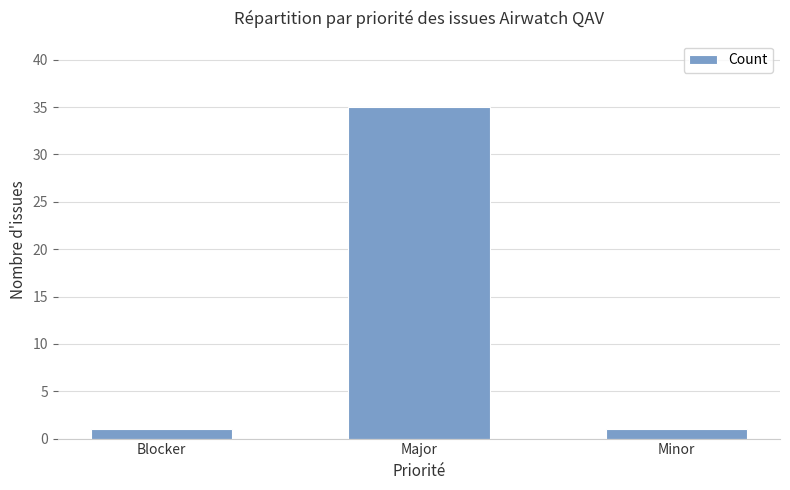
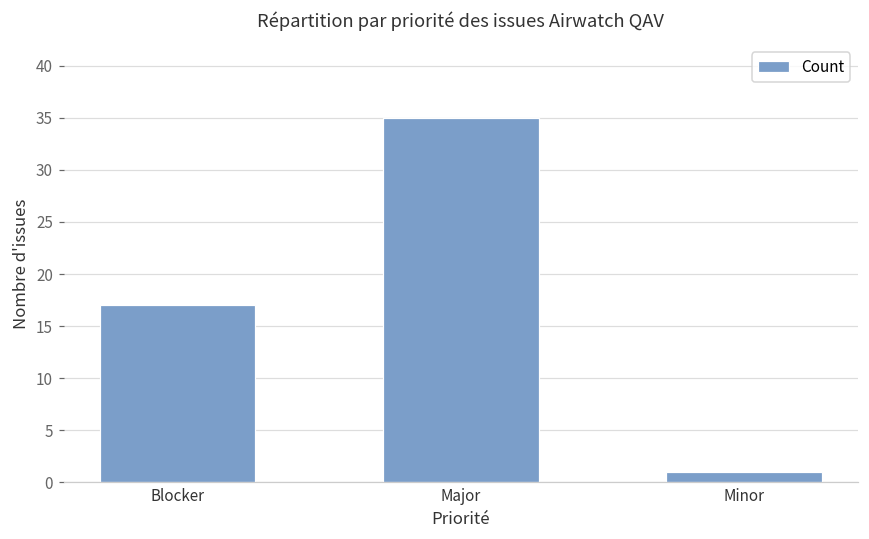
  {
-   "Blocker": 1,
+   "Blocker": 17,
    "Major": 35,
    "Minor": 1
  }
